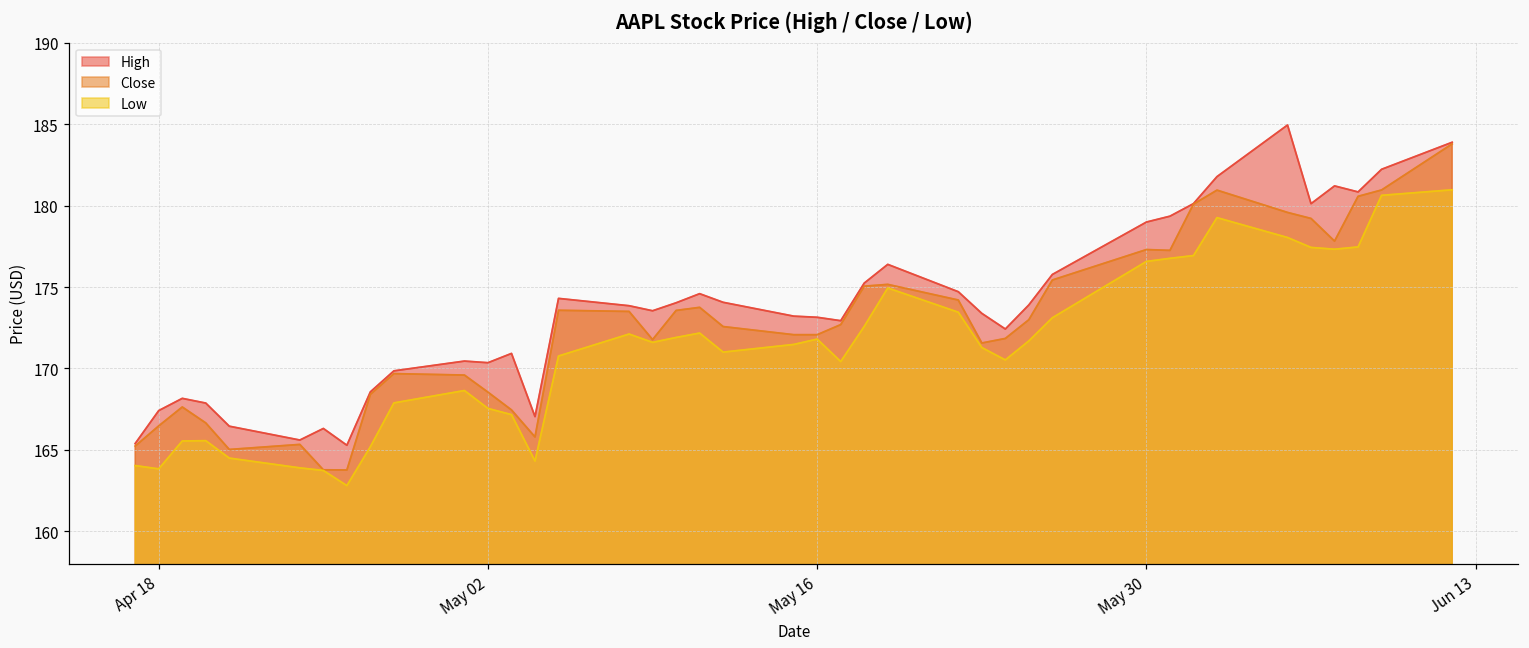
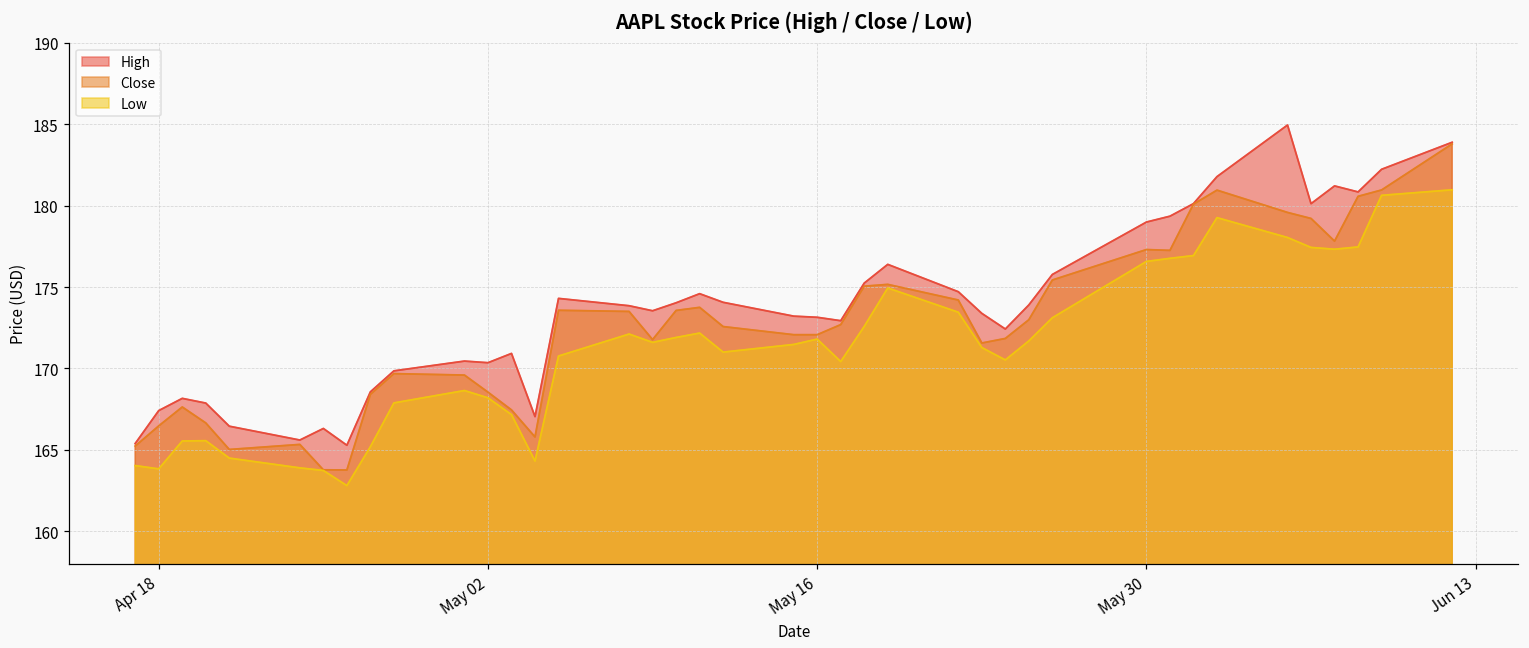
  {
    "Low": {
      "Apr 18": 163.8,
-     "May 02": 167.5,
+     "May 02": 168.2,
      "May 16": 171.8,
      "May 30": 176.6
    }
  }
